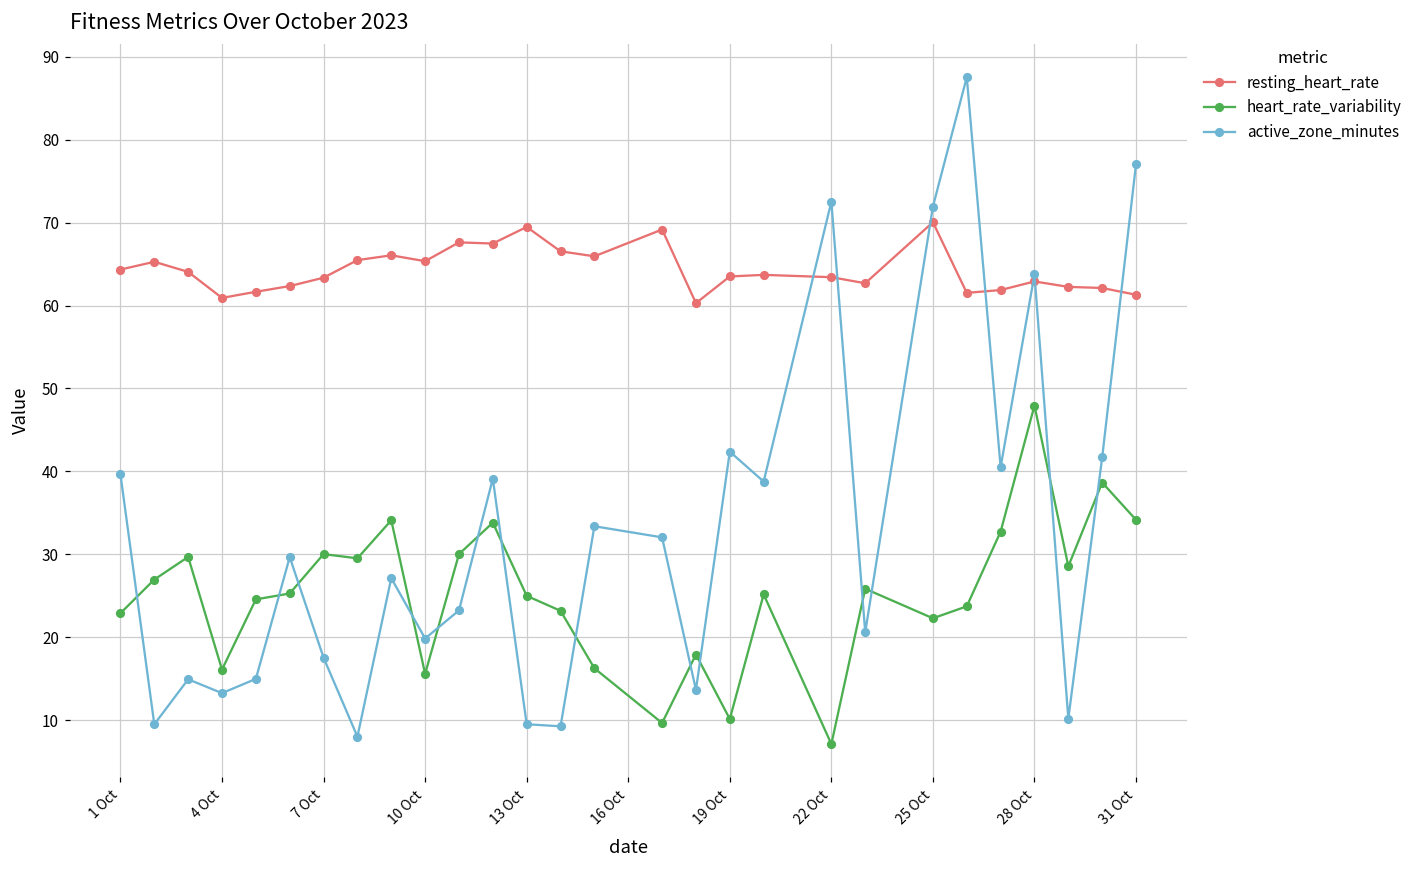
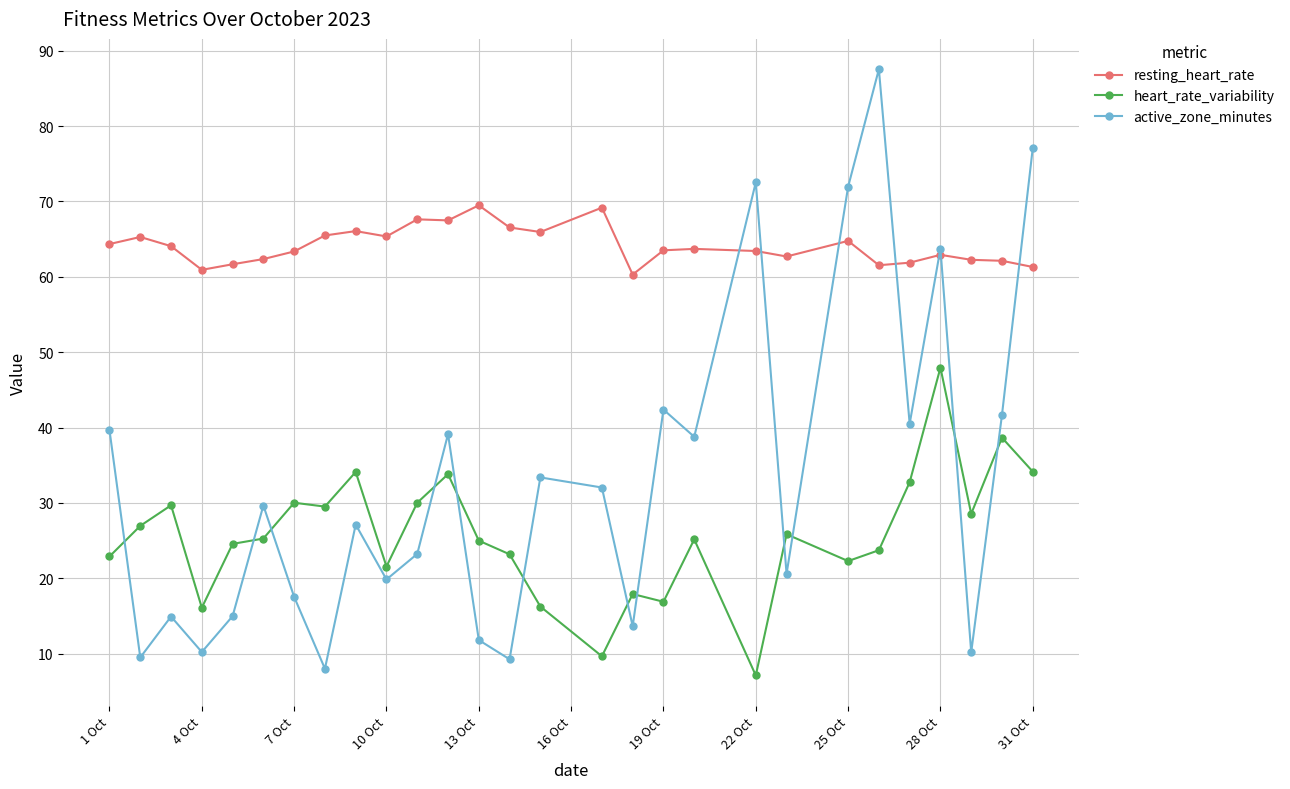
  {
    "resting_heart_rate": {
      "1 Oct": 64,
      "4 Oct": 61,
      "7 Oct": 63,
      "10 Oct": 65,
      "13 Oct": 69,
      "19 Oct": 64,
      "22 Oct": 63,
-     "25 Oct": 70,
+     "25 Oct": 65,
      "28 Oct": 63,
      "31 Oct": 61
    },
    "heart_rate_variability": {
      "1 Oct": 23,
      "4 Oct": 16,
      "7 Oct": 30,
-     "10 Oct": 16,
+     "10 Oct": 22,
      "13 Oct": 25,
-     "19 Oct": 10,
+     "19 Oct": 17,
      "22 Oct": 7,
      "25 Oct": 22,
      "28 Oct": 48,
      "31 Oct": 34
    },
    "active_zone_minutes": {
      "1 Oct": 40,
-     "4 Oct": 13,
+     "4 Oct": 10,
      "7 Oct": 18,
      "10 Oct": 20,
-     "13 Oct": 10,
+     "13 Oct": 12,
      "19 Oct": 42,
      "22 Oct": 73,
      "25 Oct": 72,
      "28 Oct": 64,
      "31 Oct": 77
    }
  }
